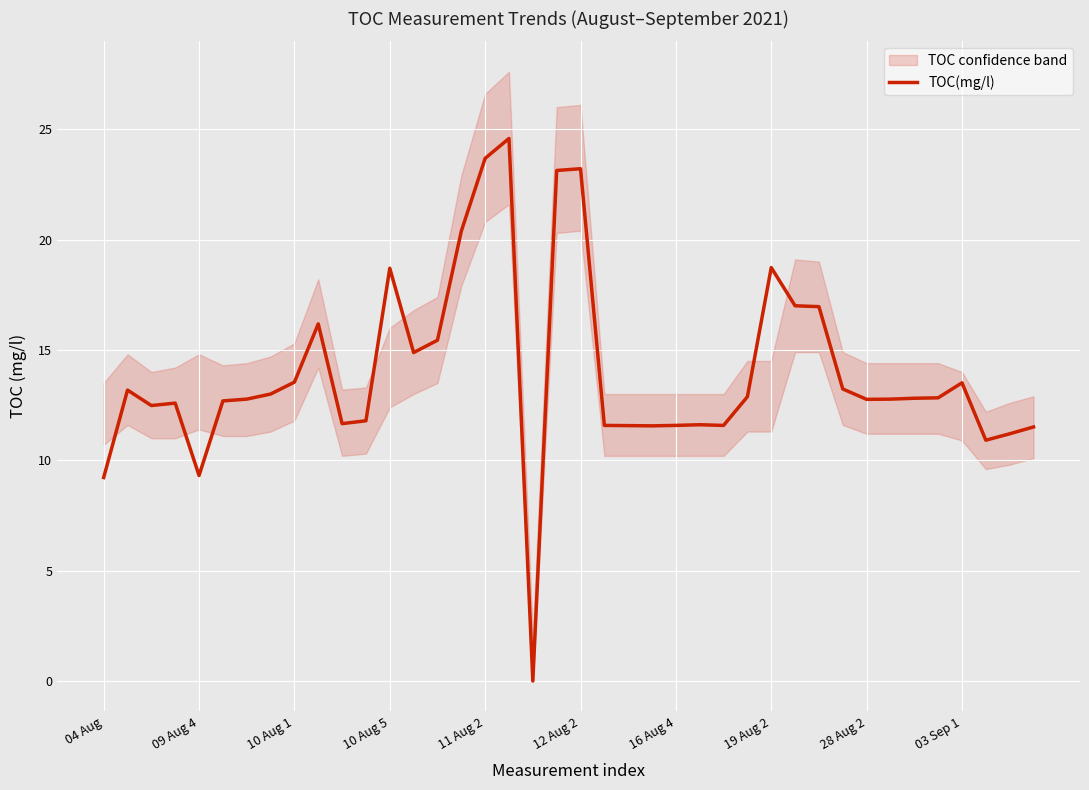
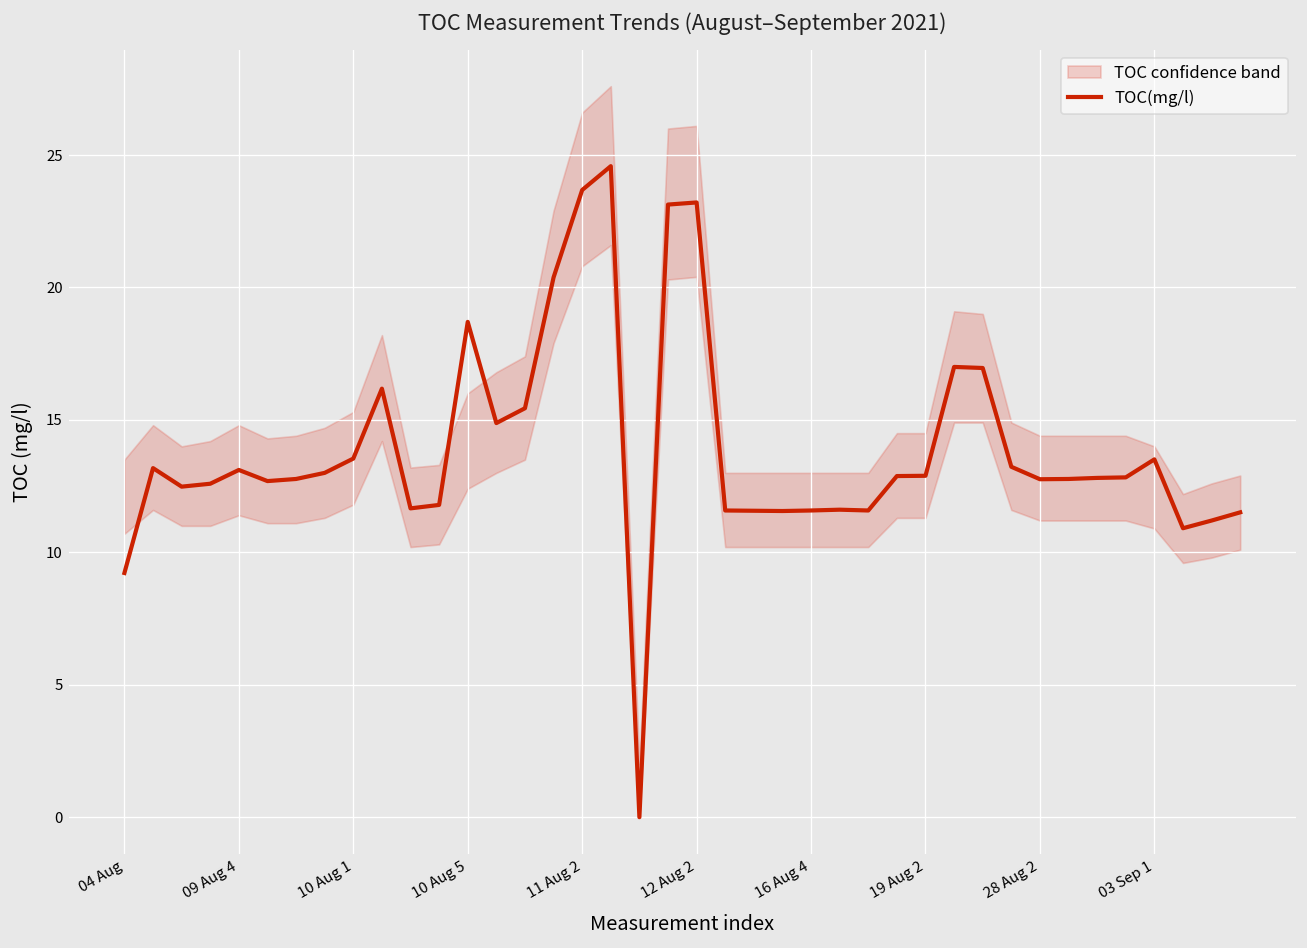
  {
    "TOC(mg/l)": {
      "04 Aug": 9.2,
-     "09 Aug 4": 9.3,
+     "09 Aug 4": 13.1,
      "10 Aug 1": 13.5,
      "10 Aug 5": 18.7,
      "11 Aug 2": 23.7,
      "12 Aug 2": 23.2,
      "16 Aug 4": 11.6,
-     "19 Aug 2": 18.7,
+     "19 Aug 2": 12.9,
      "28 Aug 2": 12.8,
      "03 Sep 1": 13.5
    }
  }
